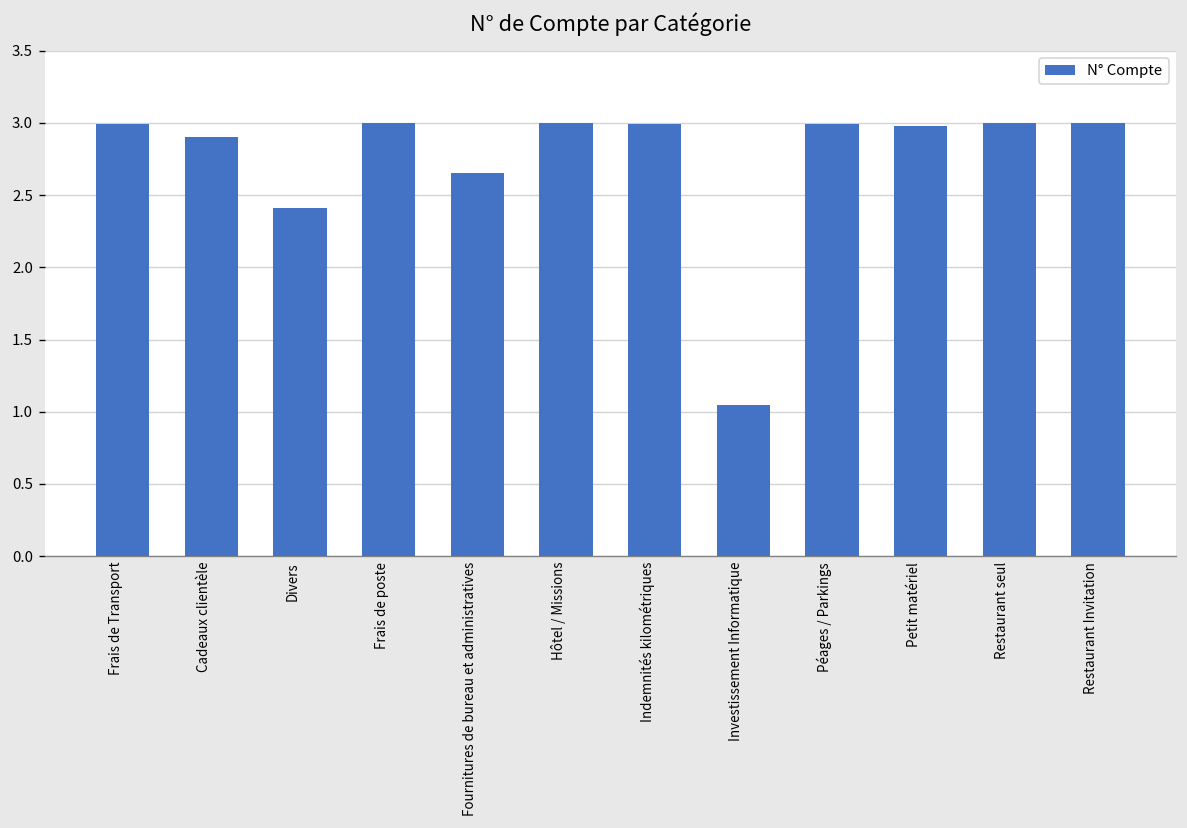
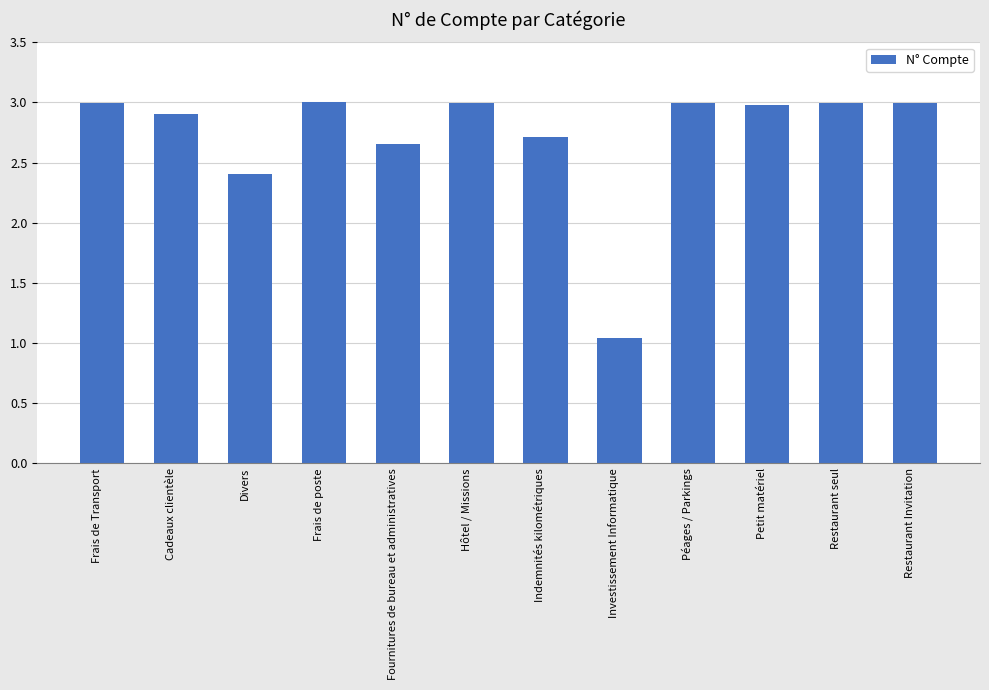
  {
    "Frais de Transport": 3.00,
    "Cadeaux clientèle": 2.90,
    "Divers": 2.41,
    "Frais de poste": 3.00,
    "Fournitures de bureau et administratives": 2.65,
    "Hôtel / Missions": 3.00,
-   "Indemnités kilométriques": 3.00,
+   "Indemnités kilométriques": 2.72,
    "Investissement Informatique": 1.05,
    "Péages / Parkings": 3.00,
    "Petit matériel": 2.98,
    "Restaurant seul": 3.00,
    "Restaurant Invitation": 3.00
  }
